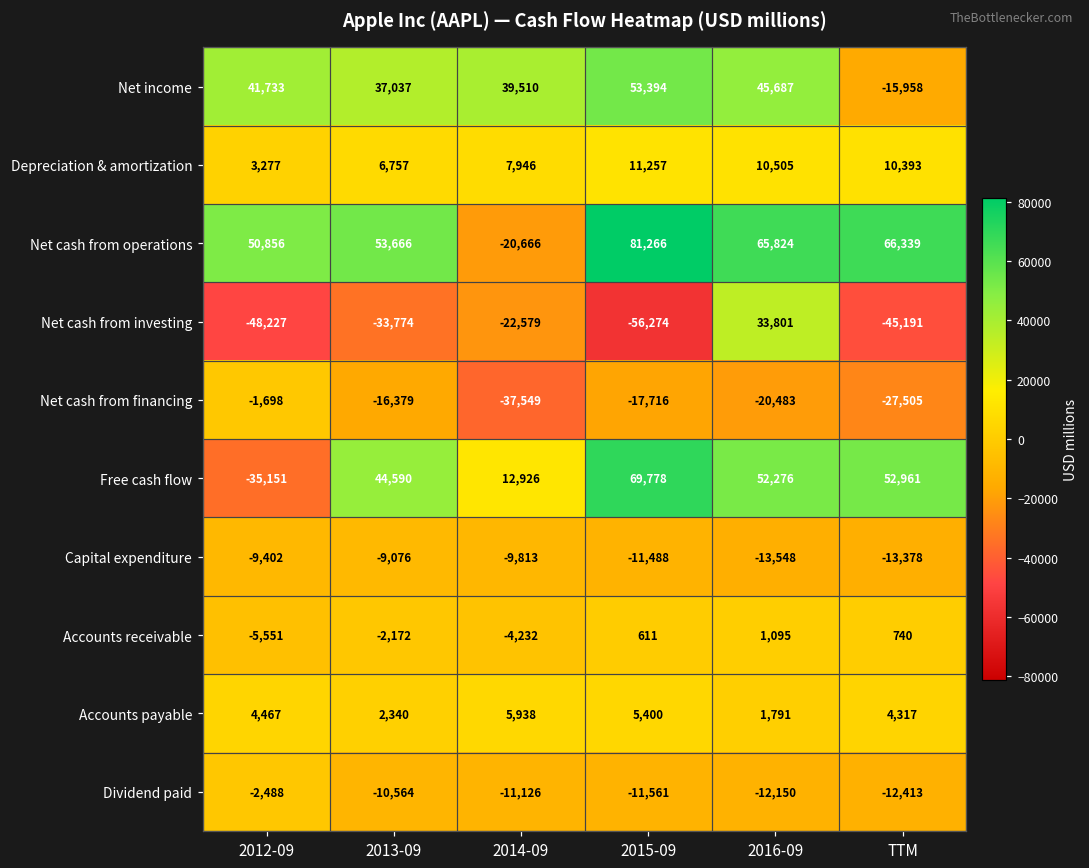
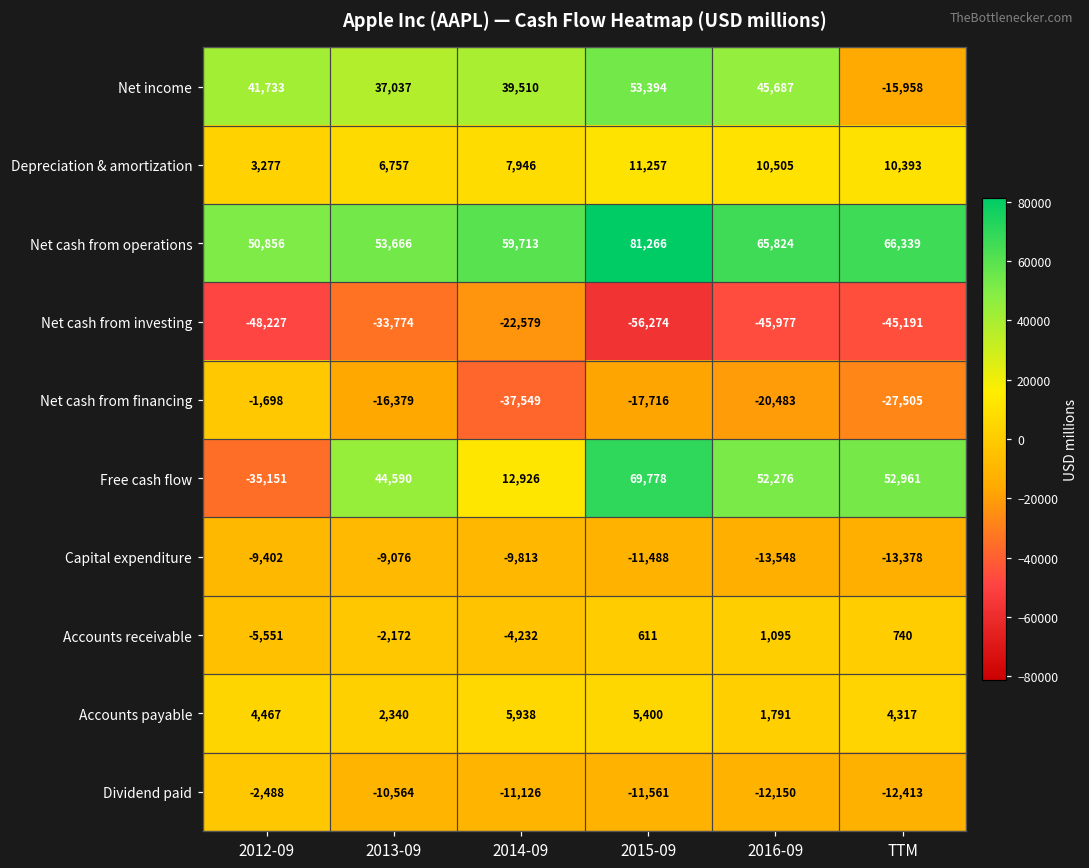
  {
    "Net income": {
      "2012-09": "41,733",
      "2013-09": "37,037",
      "2014-09": "39,510",
      "2015-09": "53,394",
      "2016-09": "45,687",
      "TTM": "-15,958"
    },
    "Depreciation & amortization": {
      "2012-09": "3,277",
      "2013-09": "6,757",
      "2014-09": "7,946",
      "2015-09": "11,257",
      "2016-09": "10,505",
      "TTM": "10,393"
    },
    "Net cash from operations": {
      "2012-09": "50,856",
      "2013-09": "53,666",
-     "2014-09": "-20,666",
+     "2014-09": "59,713",
      "2015-09": "81,266",
      "2016-09": "65,824",
      "TTM": "66,339"
    },
    "Net cash from investing": {
      "2012-09": "-48,227",
      "2013-09": "-33,774",
      "2014-09": "-22,579",
      "2015-09": "-56,274",
-     "2016-09": "33,801",
+     "2016-09": "-45,977",
      "TTM": "-45,191"
    },
    "Net cash from financing": {
      "2012-09": "-1,698",
      "2013-09": "-16,379",
      "2014-09": "-37,549",
      "2015-09": "-17,716",
      "2016-09": "-20,483",
      "TTM": "-27,505"
    },
    "Free cash flow": {
      "2012-09": "-35,151",
      "2013-09": "44,590",
      "2014-09": "12,926",
      "2015-09": "69,778",
      "2016-09": "52,276",
      "TTM": "52,961"
    },
    "Capital expenditure": {
      "2012-09": "-9,402",
      "2013-09": "-9,076",
      "2014-09": "-9,813",
      "2015-09": "-11,488",
      "2016-09": "-13,548",
      "TTM": "-13,378"
    },
    "Accounts receivable": {
      "2012-09": "-5,551",
      "2013-09": "-2,172",
      "2014-09": "-4,232",
      "2015-09": "611",
      "2016-09": "1,095",
      "TTM": "740"
    },
    "Accounts payable": {
      "2012-09": "4,467",
      "2013-09": "2,340",
      "2014-09": "5,938",
      "2015-09": "5,400",
      "2016-09": "1,791",
      "TTM": "4,317"
    },
    "Dividend paid": {
      "2012-09": "-2,488",
      "2013-09": "-10,564",
      "2014-09": "-11,126",
      "2015-09": "-11,561",
      "2016-09": "-12,150",
      "TTM": "-12,413"
    }
  }
